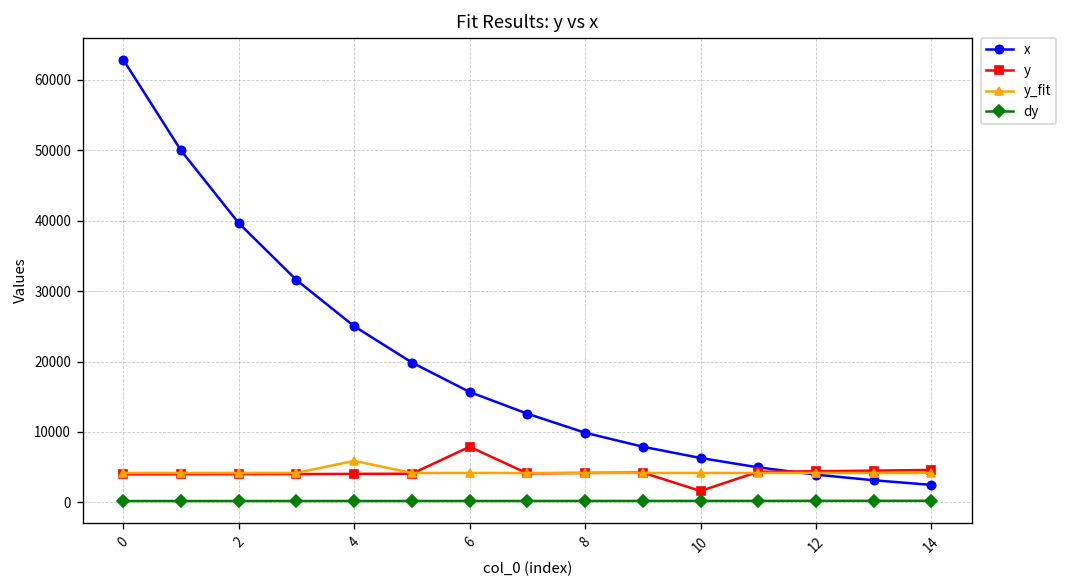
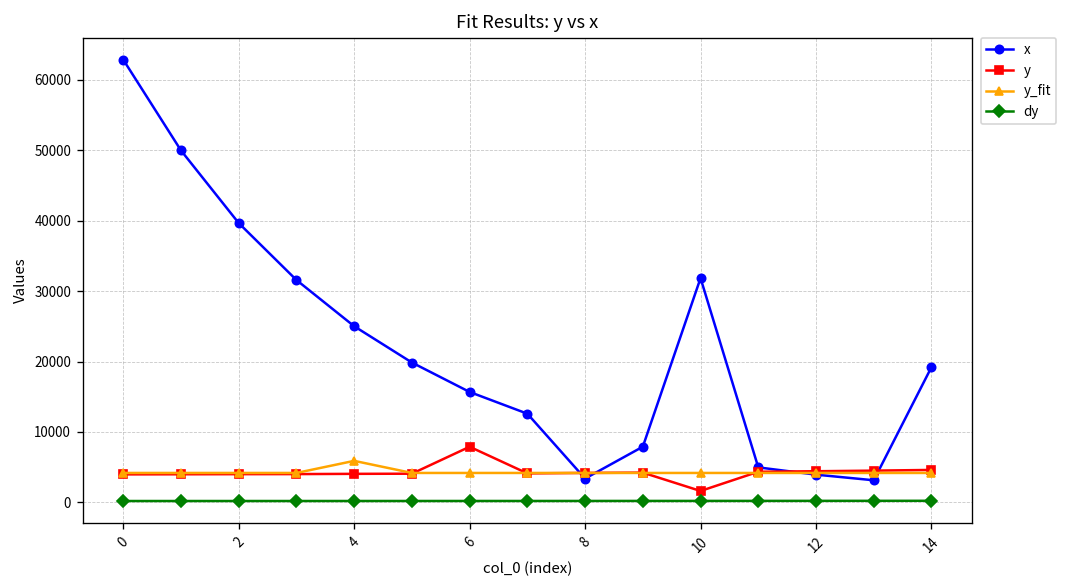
  {
    "x": {
      "0": 63000,
      "2": 40000,
      "4": 25000,
      "6": 16000,
-     "8": 10000,
-     "10": 6000,
-     "14": 2000
+     "8": 3000,
+     "10": 32000,
+     "14": 19000
    },
    "y": {
      "4": 4000,
      "6": 8000,
      "10": 2000
    },
    "y_fit": {
      "4": 6000,
      "6": 4000,
      "10": 4000
    },
    "dy": {
      "0": 0,
      "2": 0,
      "4": 0,
      "6": 0,
      "8": 0,
      "10": 0,
      "12": 0,
      "14": 0
    }
  }
